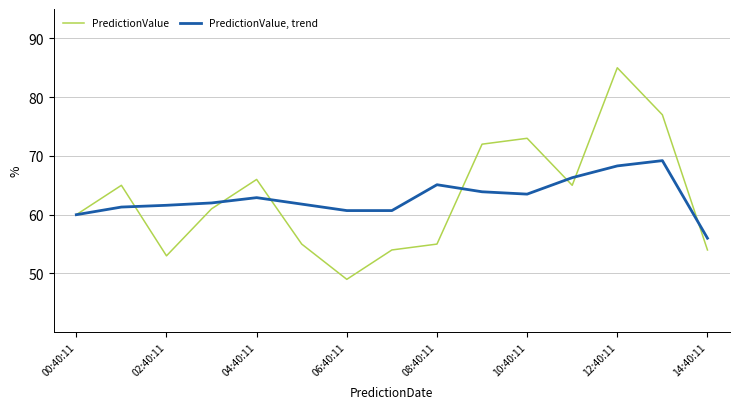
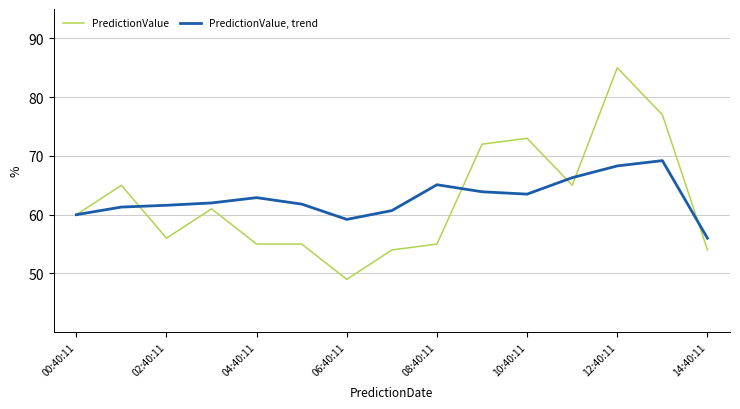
  {
    "PredictionValue": {
-     "02:40:11": 53,
-     "04:40:11": 66,
+     "02:40:11": 56,
+     "04:40:11": 55,
      "06:40:11": 49,
      "08:40:11": 55,
      "10:40:11": 73,
      "12:40:11": 85,
      "14:40:11": 54
    },
    "PredictionValue, trend": {
      "02:40:11": 62,
      "04:40:11": 63,
-     "06:40:11": 61,
+     "06:40:11": 59,
      "08:40:11": 65,
      "10:40:11": 64,
      "12:40:11": 68,
      "14:40:11": 56
    }
  }
